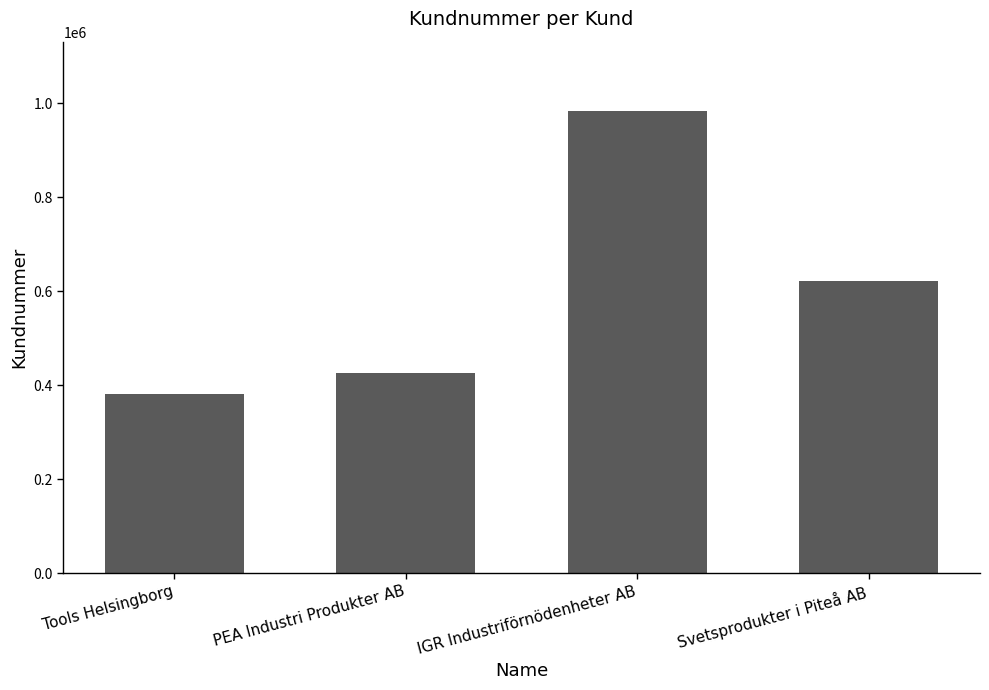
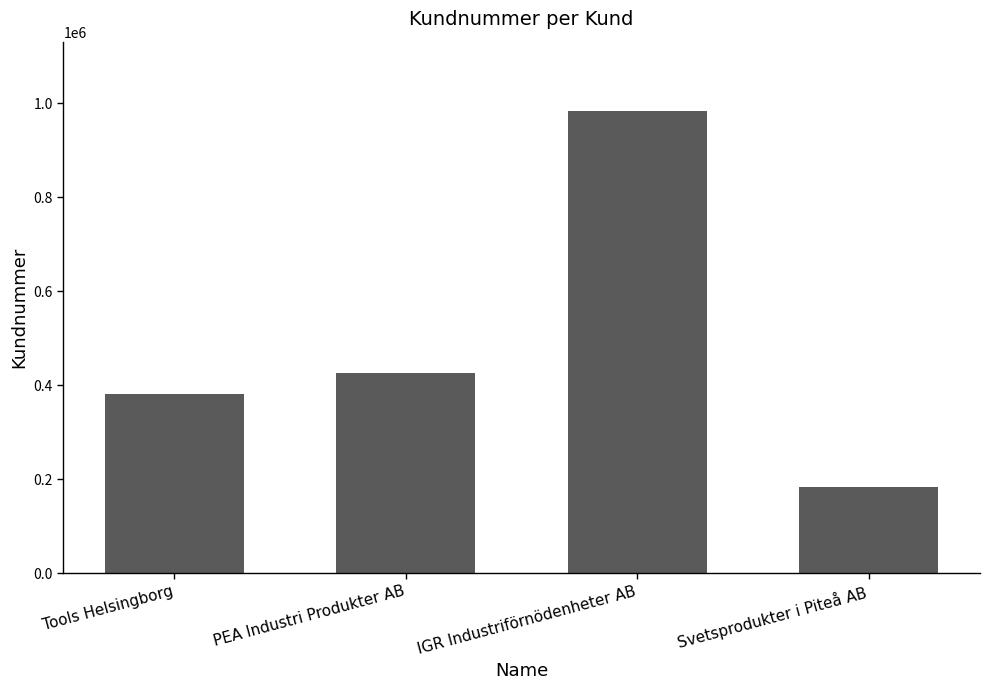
  {
    "Tools Helsingborg": 380000,
    "PEA Industri Produkter AB": 430000,
    "IGR Industriförnödenheter AB": 980000,
-   "Svetsprodukter i Piteå AB": 620000
+   "Svetsprodukter i Piteå AB": 180000
  }
